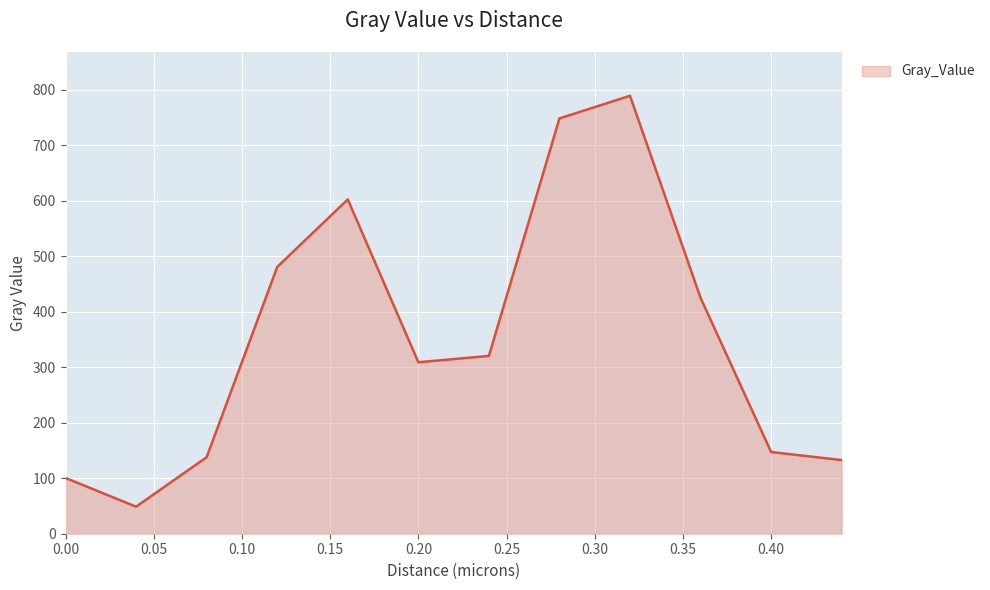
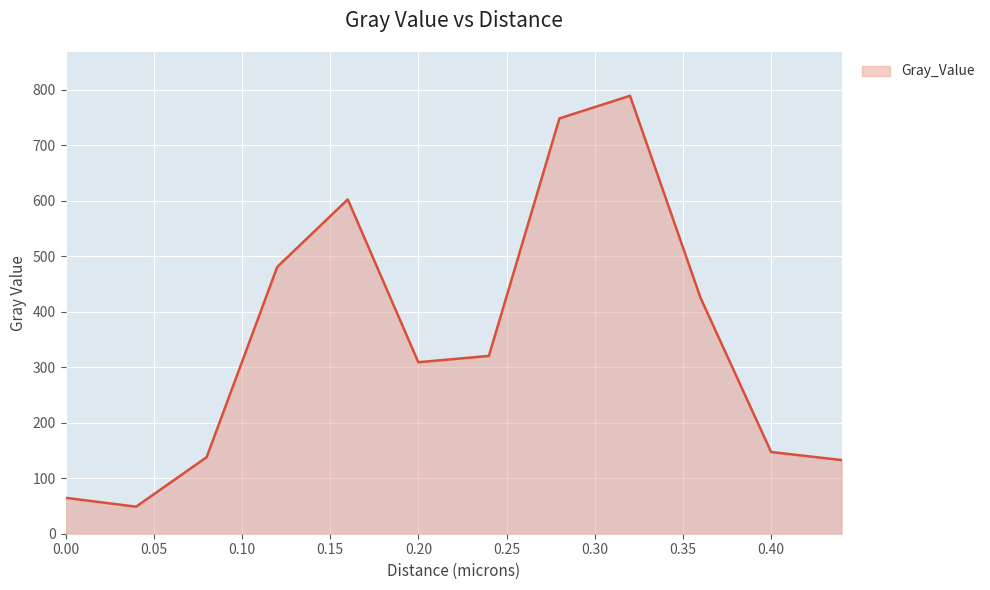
  {
-   "0.00": 100,
+   "0.00": 60,
    "0.20": 310,
    "0.40": 150
  }
